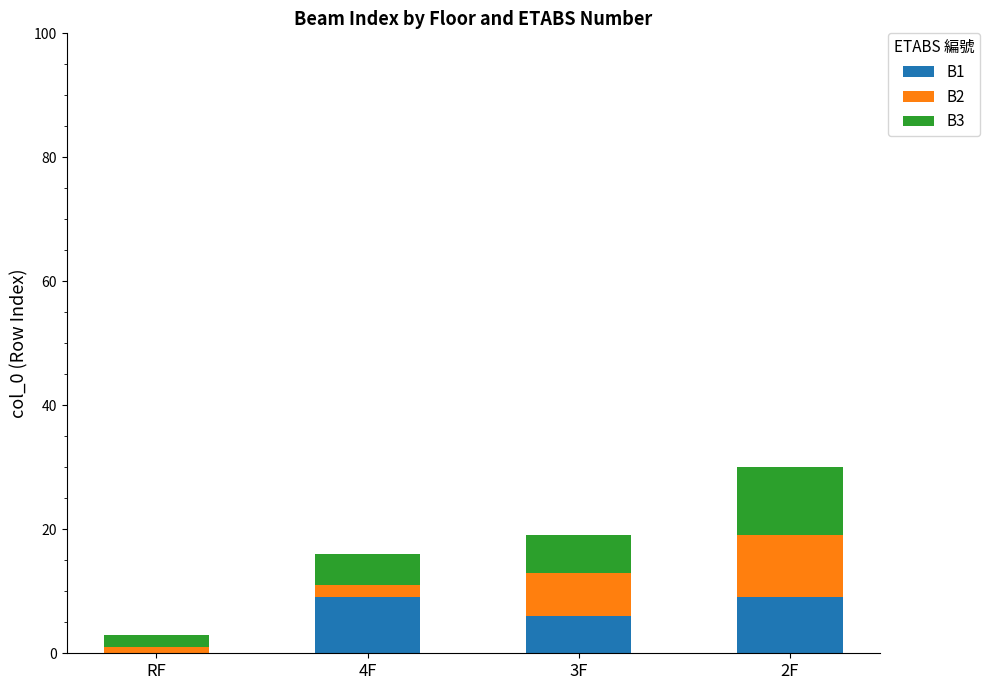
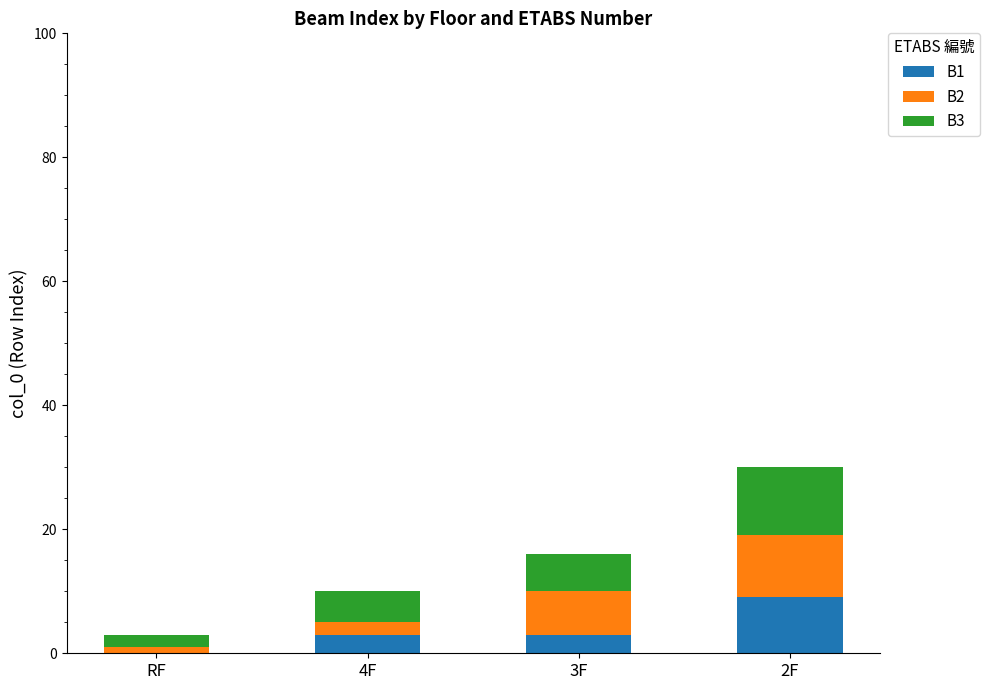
  {
    "B1": {
      "RF": 0,
-     "4F": 9,
-     "3F": 6,
+     "4F": 3,
+     "3F": 3,
      "2F": 9
    },
    "B2": {
      "RF": 1,
      "4F": 2,
      "3F": 7,
      "2F": 10
    },
    "B3": {
      "RF": 2,
      "4F": 5,
      "3F": 6,
      "2F": 11
    }
  }
